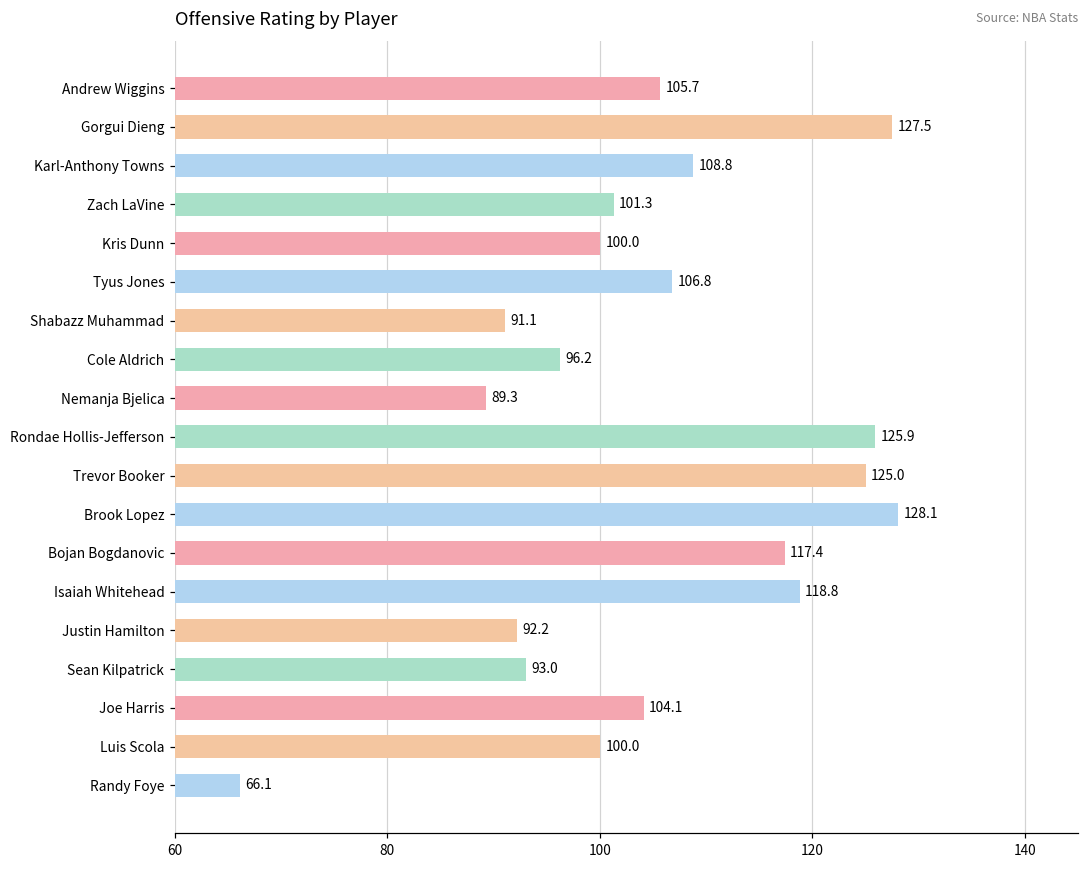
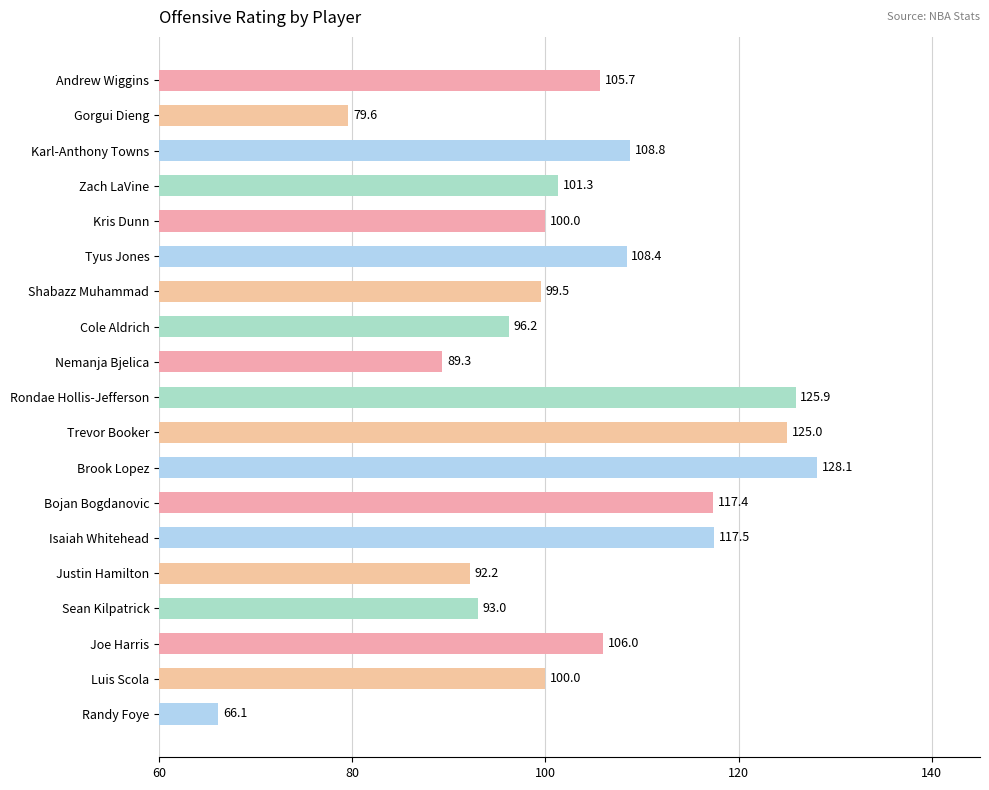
  {
    "Andrew Wiggins": 105.7,
-   "Gorgui Dieng": 127.5,
+   "Gorgui Dieng": 79.6,
    "Karl-Anthony Towns": 108.8,
    "Zach LaVine": 101.3,
    "Kris Dunn": 100.0,
-   "Tyus Jones": 106.8,
-   "Shabazz Muhammad": 91.1,
+   "Tyus Jones": 108.4,
+   "Shabazz Muhammad": 99.5,
    "Cole Aldrich": 96.2,
    "Nemanja Bjelica": 89.3,
    "Rondae Hollis-Jefferson": 125.9,
    "Trevor Booker": 125.0,
    "Brook Lopez": 128.1,
    "Bojan Bogdanovic": 117.4,
-   "Isaiah Whitehead": 118.8,
+   "Isaiah Whitehead": 117.5,
    "Justin Hamilton": 92.2,
    "Sean Kilpatrick": 93.0,
-   "Joe Harris": 104.1,
+   "Joe Harris": 106.0,
    "Luis Scola": 100.0,
    "Randy Foye": 66.1
  }
